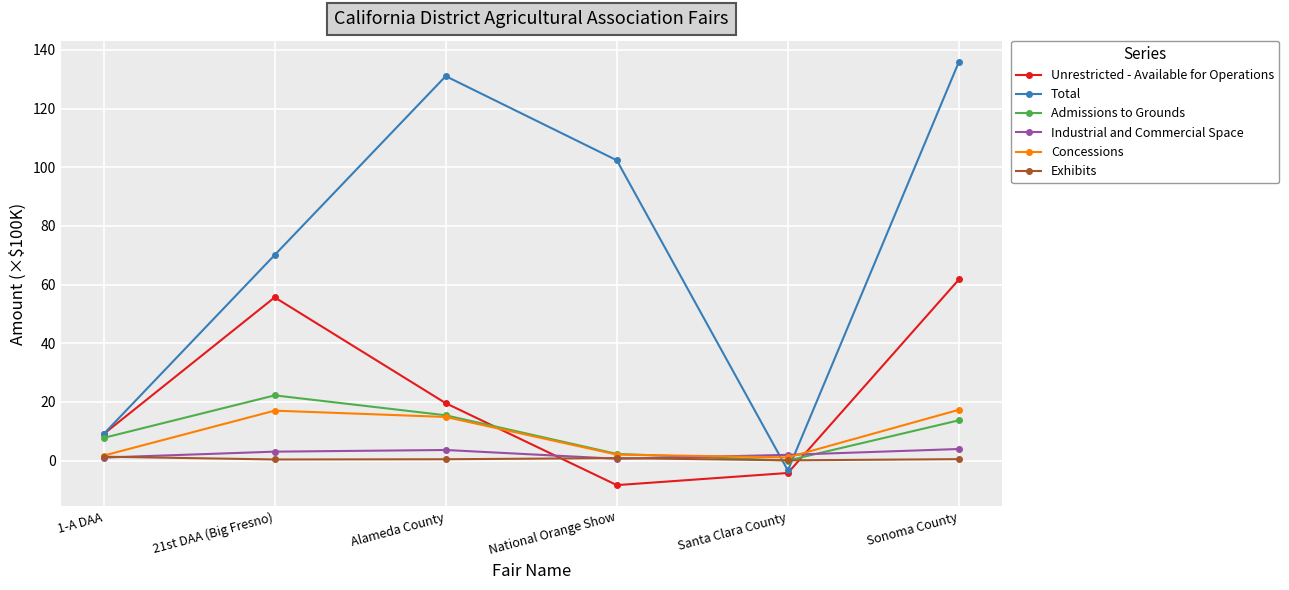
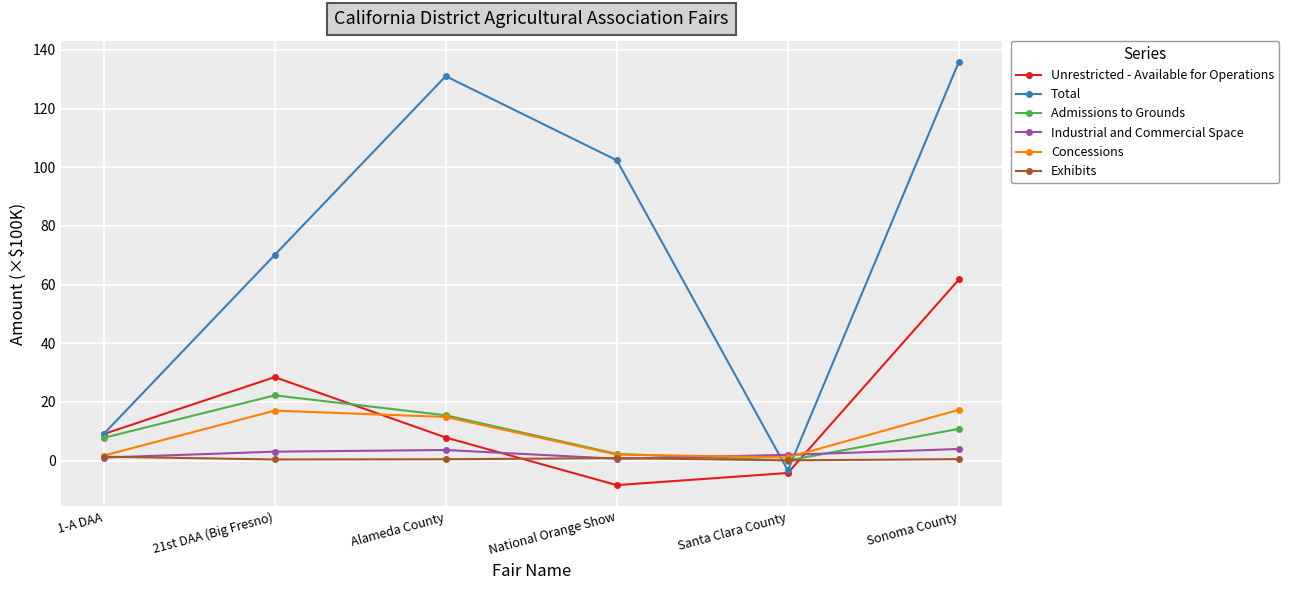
  {
    "Unrestricted - Available for Operations": {
-     "21st DAA (Big Fresno)": 56,
-     "Alameda County": 20,
+     "21st DAA (Big Fresno)": 28,
+     "Alameda County": 8,
      "National Orange Show": -8,
      "Sonoma County": 62
    },
    "Total": {
      "21st DAA (Big Fresno)": 70,
      "Alameda County": 131,
      "National Orange Show": 102,
      "Sonoma County": 136
    },
    "Admissions to Grounds": {
      "1-A DAA": 8,
      "21st DAA (Big Fresno)": 22,
-     "Sonoma County": 14
+     "Sonoma County": 11
    },
    "Industrial and Commercial Space": {
      "21st DAA (Big Fresno)": 3,
      "Alameda County": 4,
      "Santa Clara County": 2,
      "Sonoma County": 4
    },
    "Concessions": {
      "21st DAA (Big Fresno)": 17,
      "Santa Clara County": 1,
      "Sonoma County": 17
    },
    "Exhibits": {
      "21st DAA (Big Fresno)": 0,
      "Alameda County": 0,
      "Sonoma County": 0
    }
  }
